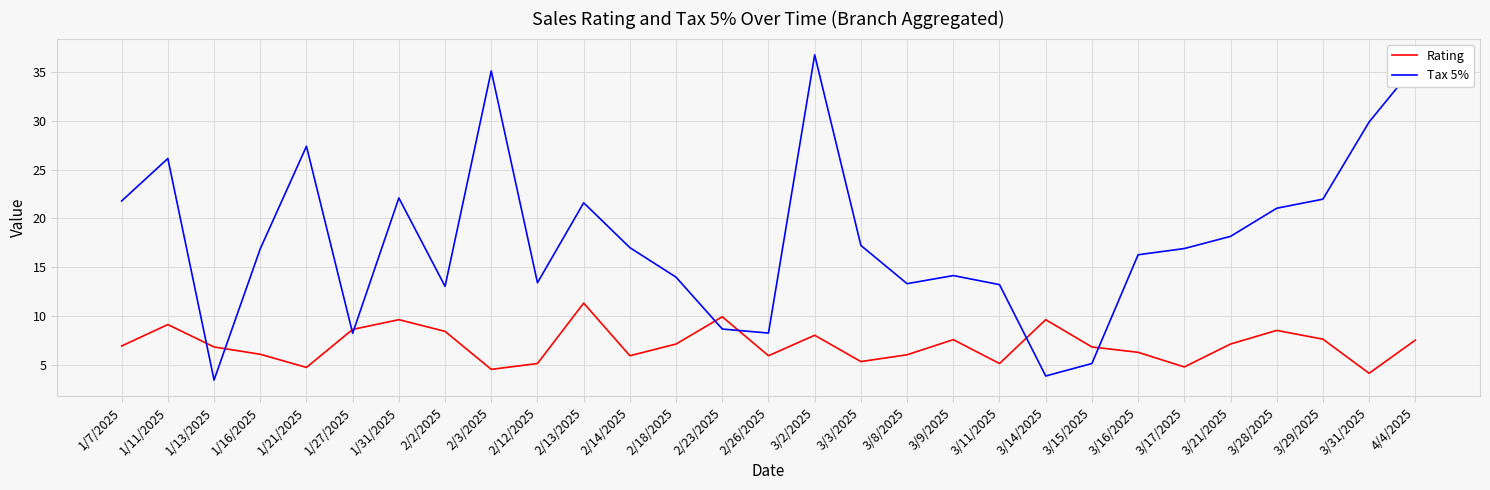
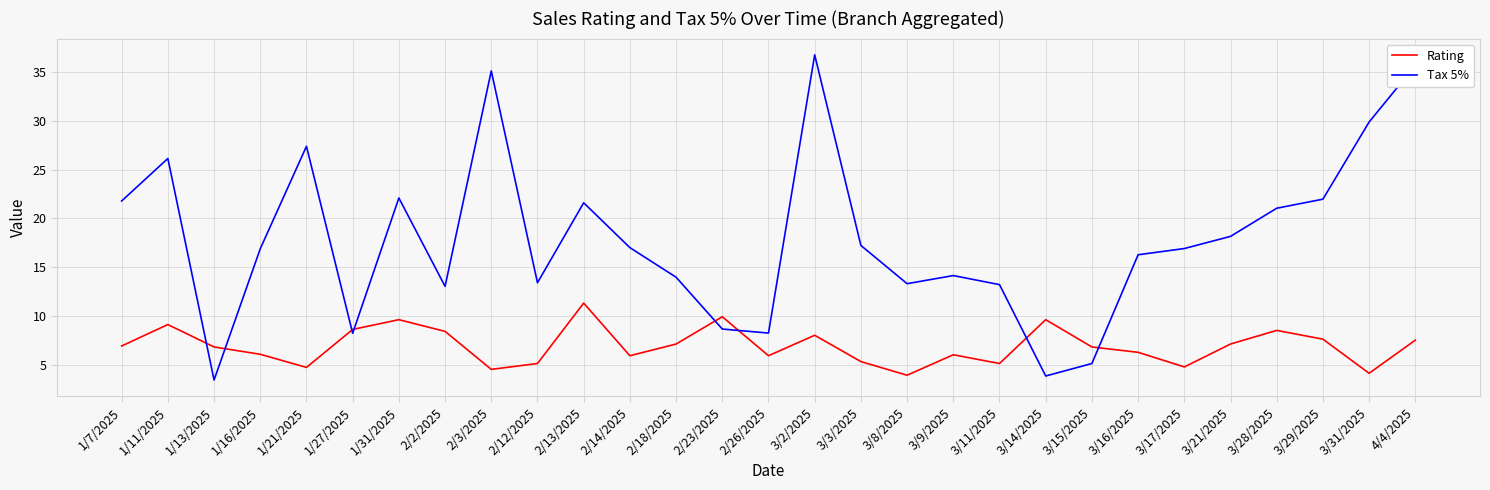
  {
    "Rating": {
      "1/7/2025": 7,
      "1/11/2025": 9,
      "1/13/2025": 7,
      "1/16/2025": 6,
      "1/21/2025": 5,
      "1/27/2025": 9,
      "1/31/2025": 10,
      "2/2/2025": 8,
      "2/3/2025": 5,
      "2/12/2025": 5,
      "2/13/2025": 11,
      "2/14/2025": 6,
      "2/18/2025": 7,
      "2/23/2025": 10,
      "2/26/2025": 6,
      "3/2/2025": 8,
      "3/3/2025": 5,
-     "3/8/2025": 6,
-     "3/9/2025": 8,
+     "3/8/2025": 4,
+     "3/9/2025": 6,
      "3/11/2025": 5,
      "3/14/2025": 10,
      "3/15/2025": 7,
      "3/16/2025": 6,
      "3/17/2025": 5,
      "3/21/2025": 7,
      "3/28/2025": 9,
      "3/29/2025": 8,
      "3/31/2025": 4,
      "4/4/2025": 8
    },
    "Tax 5%": {
      "1/7/2025": 22,
      "1/11/2025": 26,
      "1/13/2025": 3,
      "1/16/2025": 17,
      "1/21/2025": 27,
      "1/27/2025": 8,
      "1/31/2025": 22,
      "2/2/2025": 13,
      "2/3/2025": 35,
      "2/12/2025": 13,
      "2/13/2025": 22,
      "2/14/2025": 17,
      "2/18/2025": 14,
      "2/23/2025": 9,
      "2/26/2025": 8,
      "3/2/2025": 37,
      "3/3/2025": 17,
      "3/8/2025": 13,
      "3/9/2025": 14,
      "3/11/2025": 13,
      "3/14/2025": 4,
      "3/15/2025": 5,
      "3/16/2025": 16,
      "3/17/2025": 17,
      "3/21/2025": 18,
      "3/28/2025": 21,
      "3/29/2025": 22,
      "3/31/2025": 30
    }
  }
